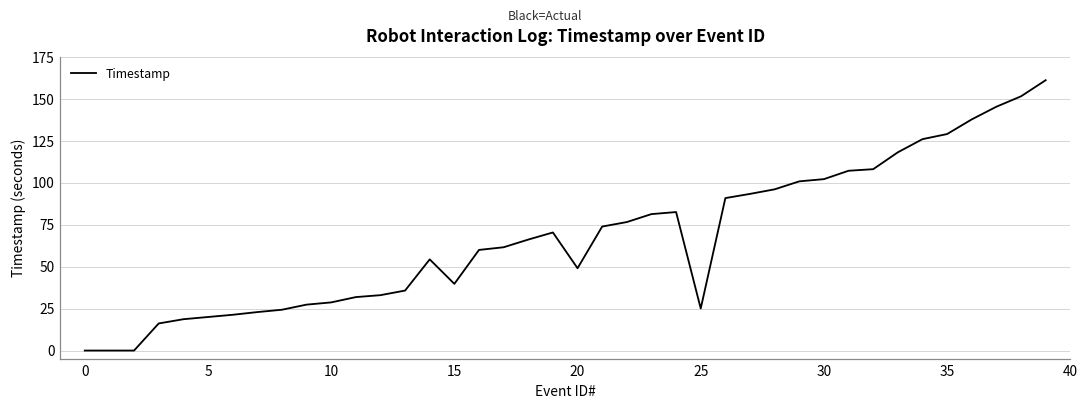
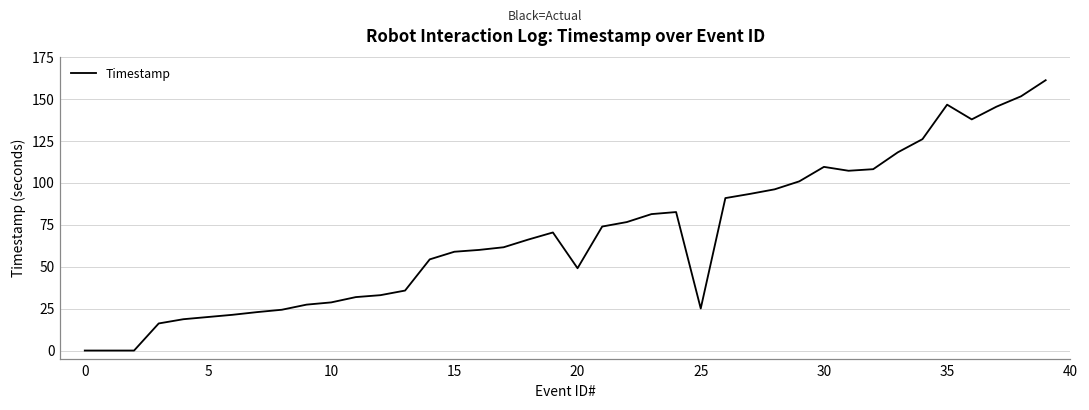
  {
    "0": 0,
    "5": 20,
    "10": 29,
-   "15": 40,
+   "15": 59,
    "20": 49,
    "25": 25,
-   "30": 102,
-   "35": 129
+   "30": 109,
+   "35": 146
  }
